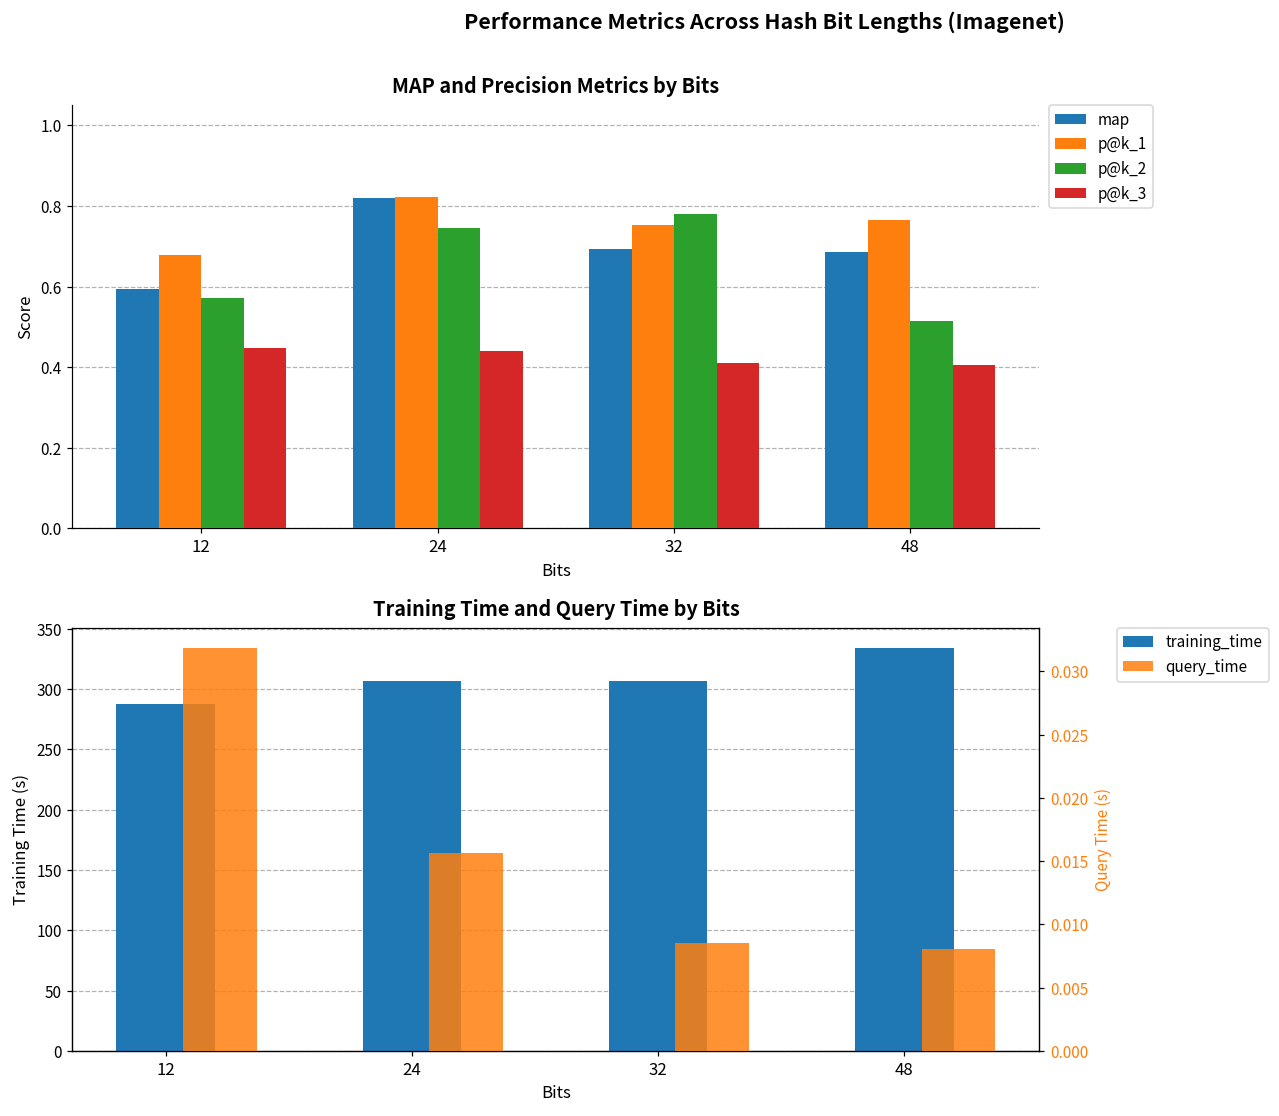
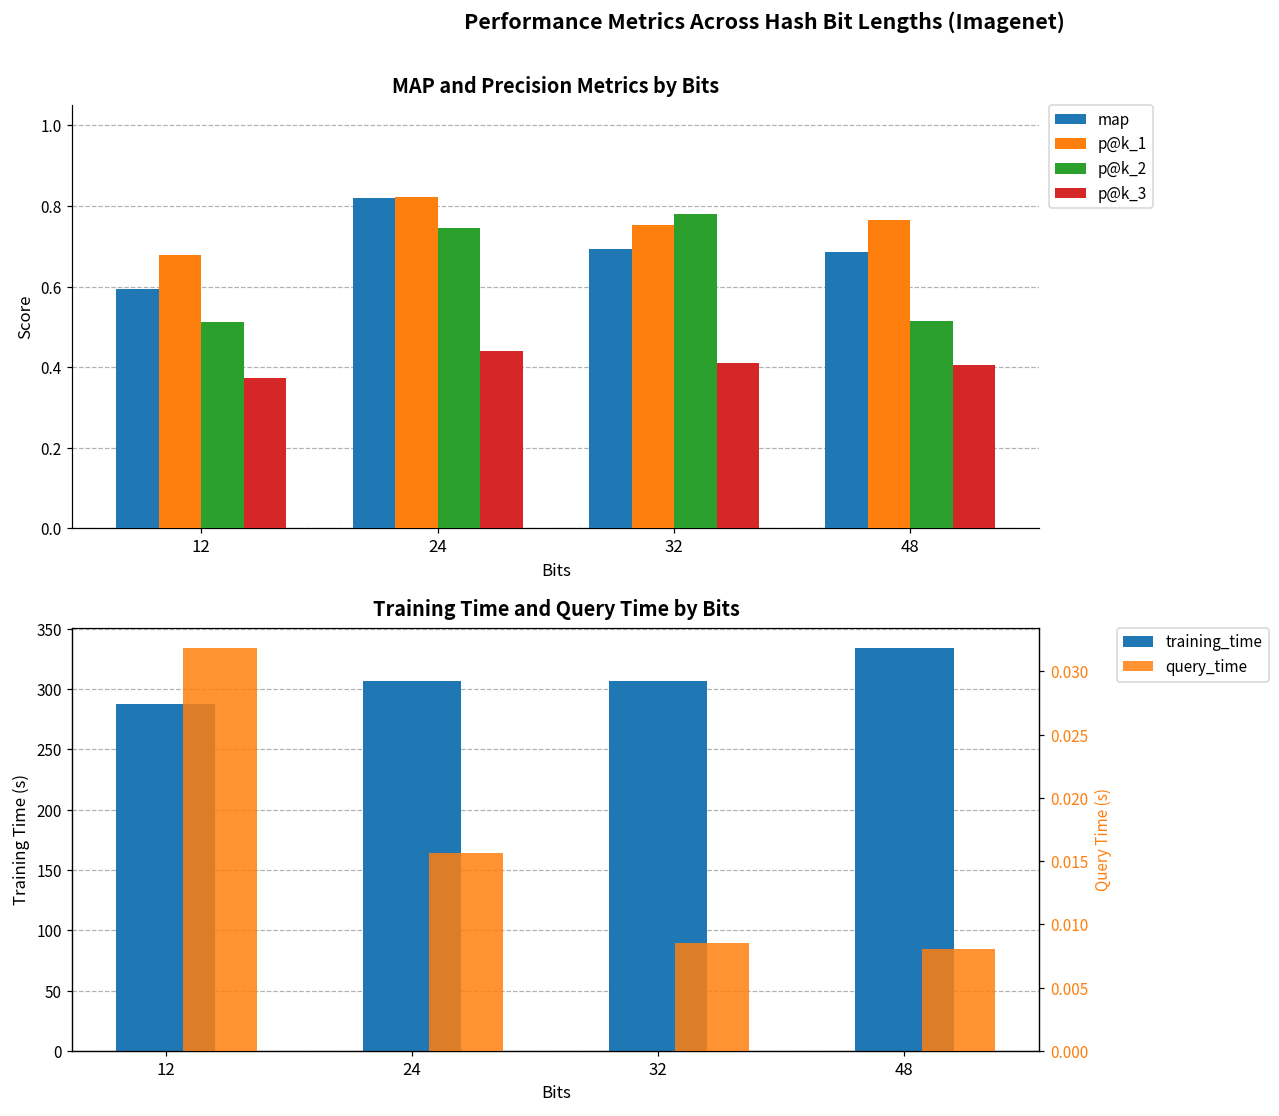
  {
    "MAP and Precision Metrics by Bits": {
      "map": {
        "12": 0.59,
        "24": 0.82,
        "32": 0.69,
        "48": 0.69
      },
      "p@k_1": {
        "12": 0.68,
        "24": 0.82,
        "32": 0.75,
        "48": 0.76
      },
      "p@k_2": {
-       "12": 0.57,
+       "12": 0.51,
        "24": 0.75,
        "32": 0.78,
        "48": 0.51
      },
      "p@k_3": {
-       "12": 0.45,
+       "12": 0.37,
        "24": 0.44,
        "32": 0.41,
        "48": 0.41
      }
    }
  }
